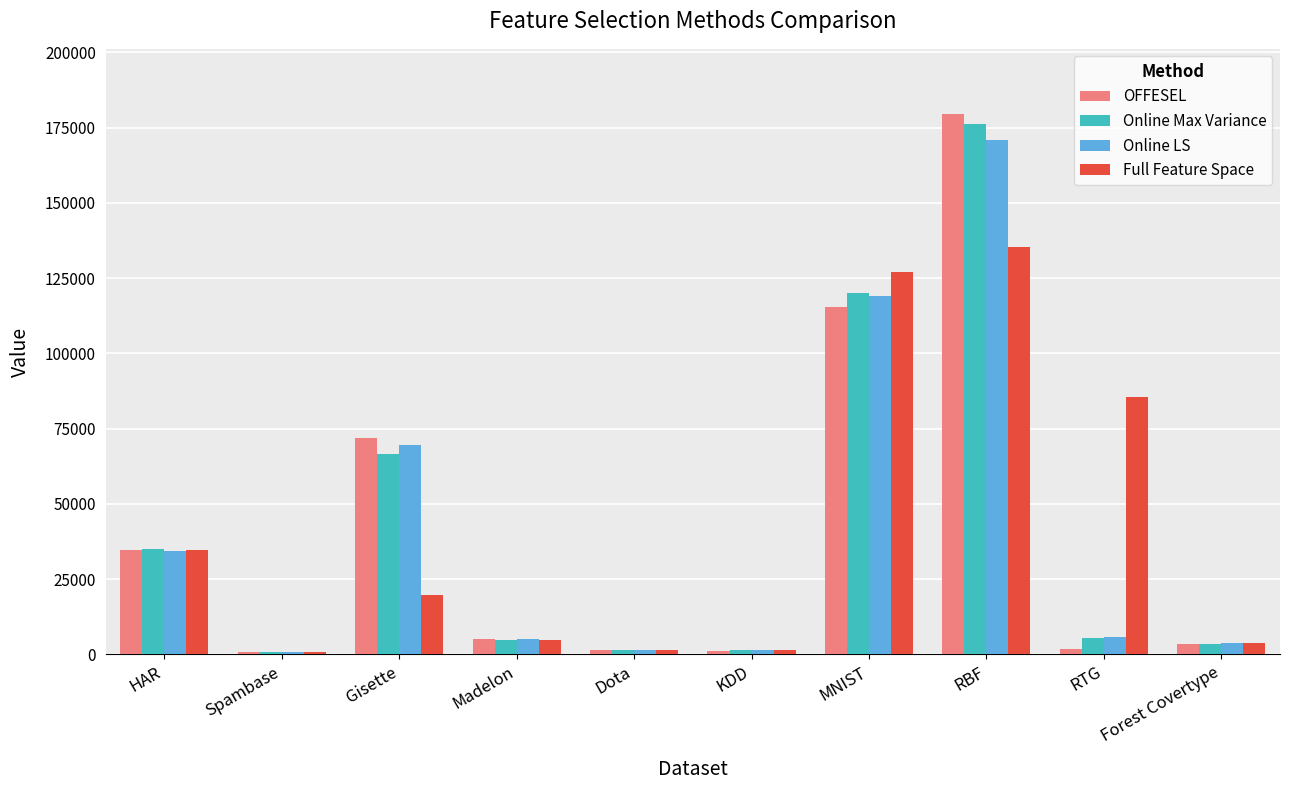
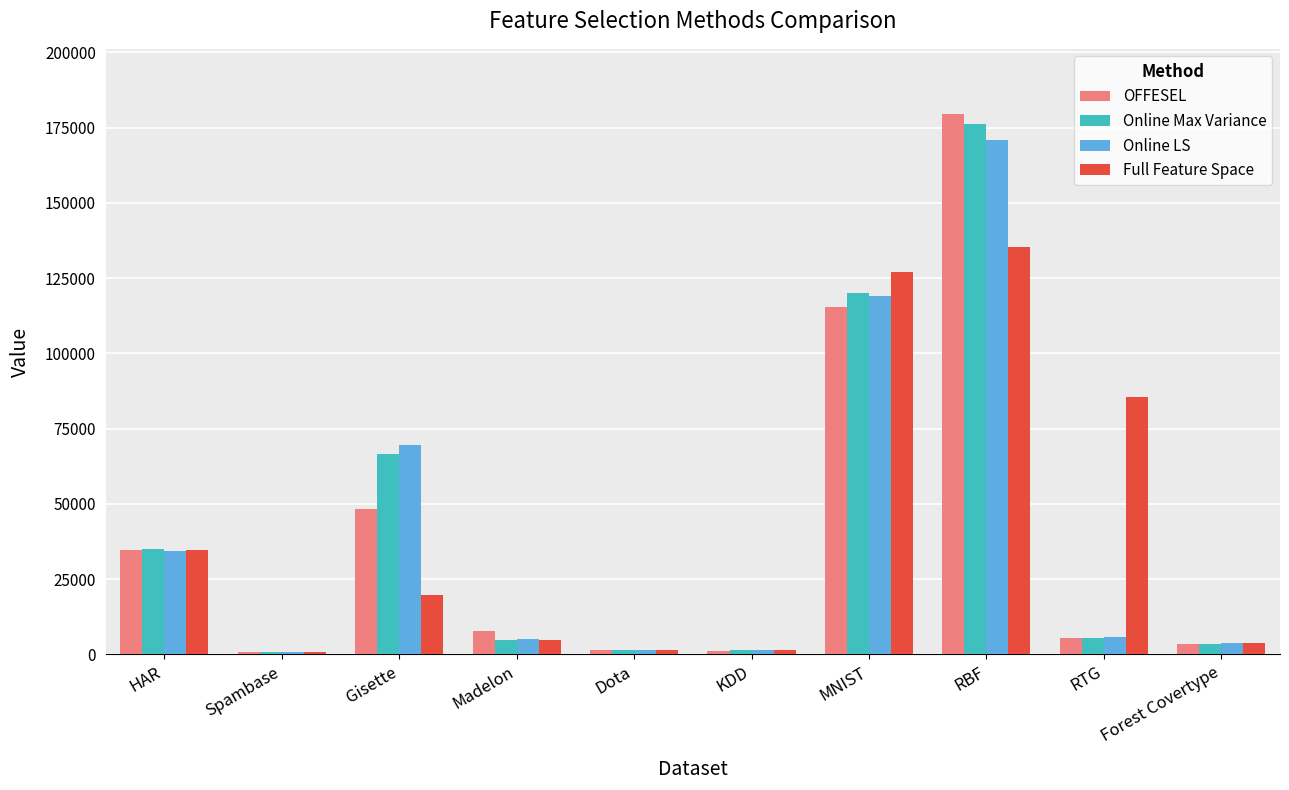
  {
    "OFFESEL": {
      "HAR": 35000,
-     "Gisette": 72000,
-     "Madelon": 5000,
+     "Gisette": 48000,
+     "Madelon": 8000,
      "Dota": 1000,
      "KDD": 1000,
      "MNIST": 115000,
      "RBF": 180000,
-     "RTG": 2000,
+     "RTG": 5000,
      "Forest Covertype": 4000
    },
    "Full Feature Space": {
      "HAR": 35000,
      "Gisette": 20000,
      "Madelon": 5000,
      "Dota": 1000,
      "KDD": 1000,
      "MNIST": 127000,
      "RBF": 135000,
      "RTG": 86000,
      "Forest Covertype": 4000
    }
  }
